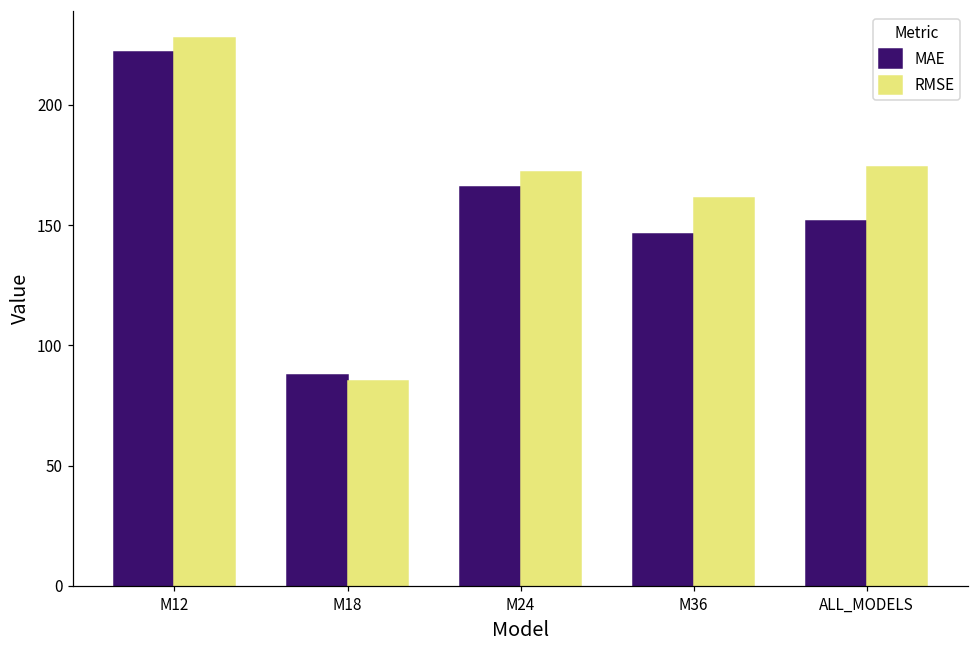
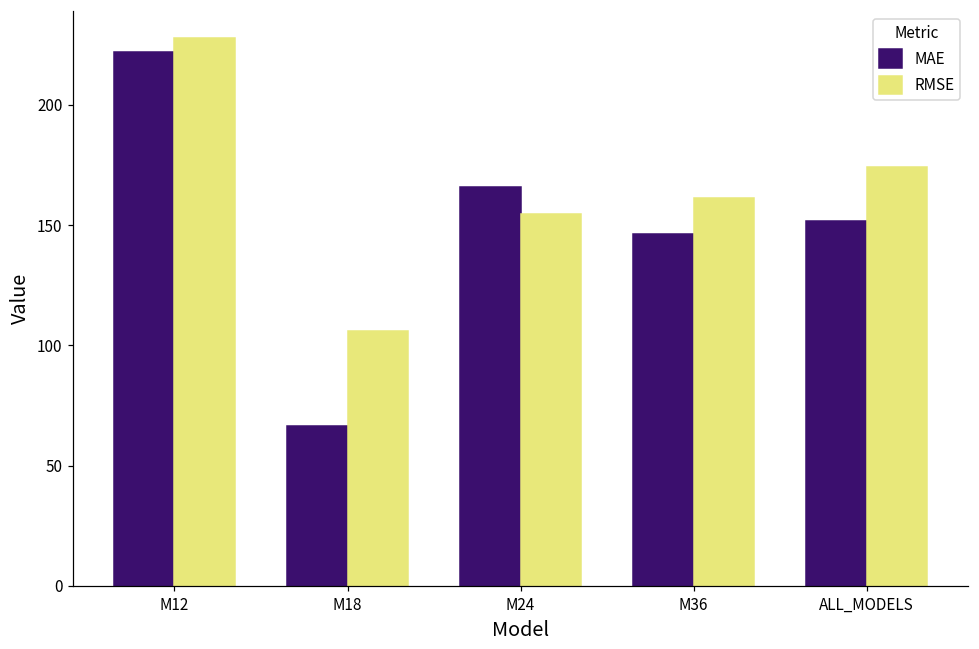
  {
    "MAE": {
      "M12": 222,
-     "M18": 88,
+     "M18": 66,
      "M24": 166,
      "M36": 146,
      "ALL_MODELS": 152
    },
    "RMSE": {
      "M12": 228,
-     "M18": 85,
-     "M24": 172,
+     "M18": 106,
+     "M24": 155,
      "M36": 161,
      "ALL_MODELS": 174
    }
  }
